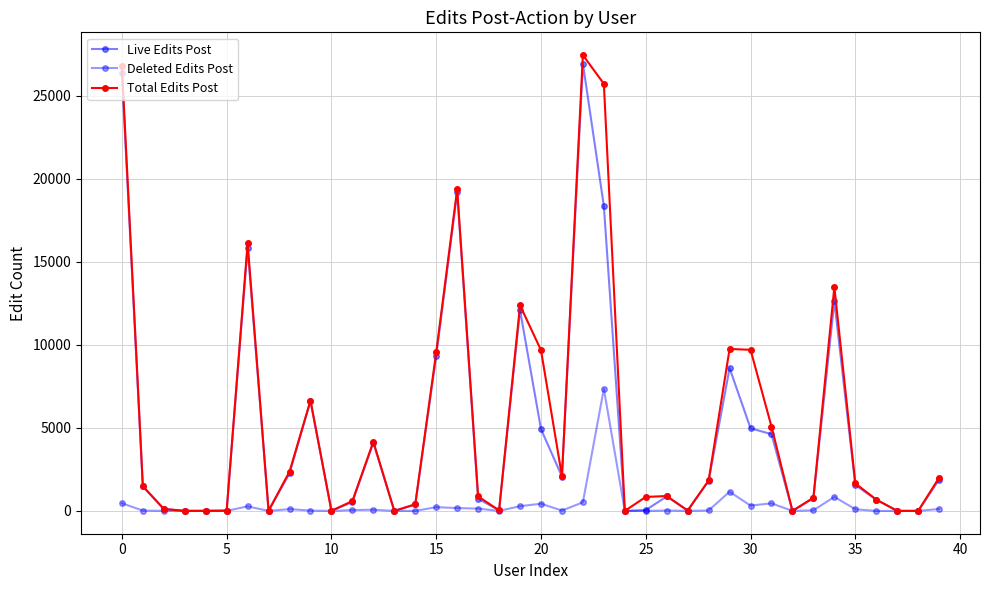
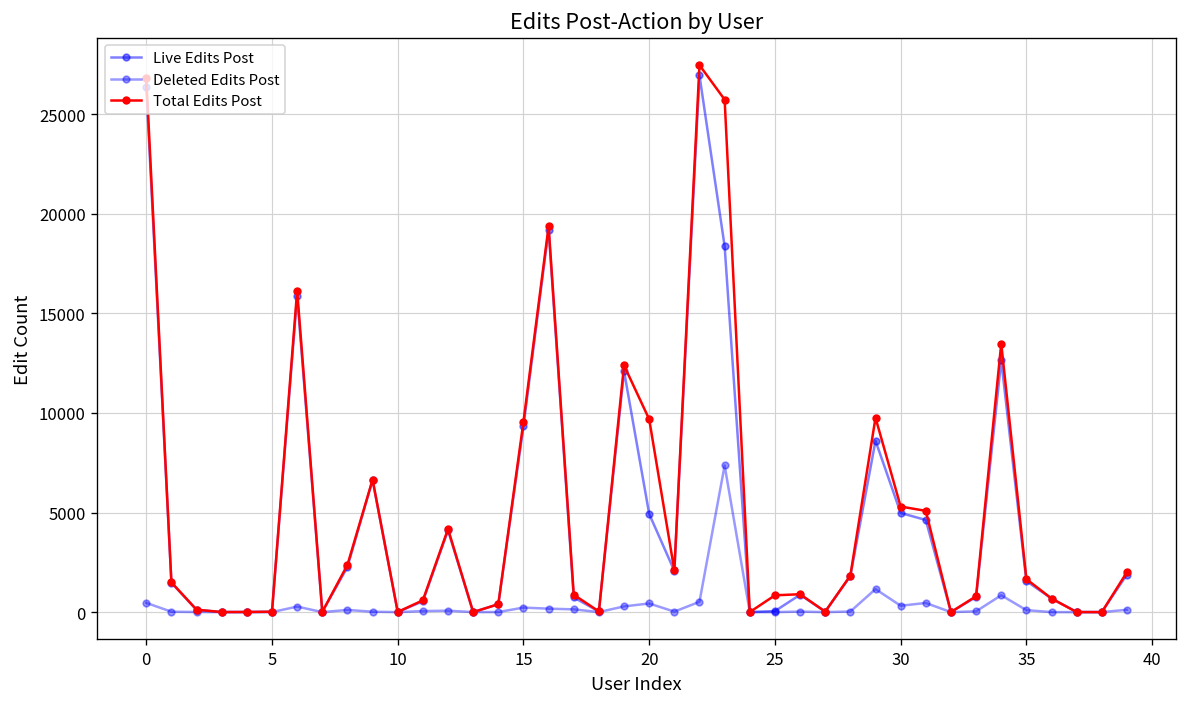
  {
    "Total Edits Post": {
      "15": 9600,
      "20": 9700,
      "25": 800,
-     "30": 9700
+     "30": 5300
    }
  }
